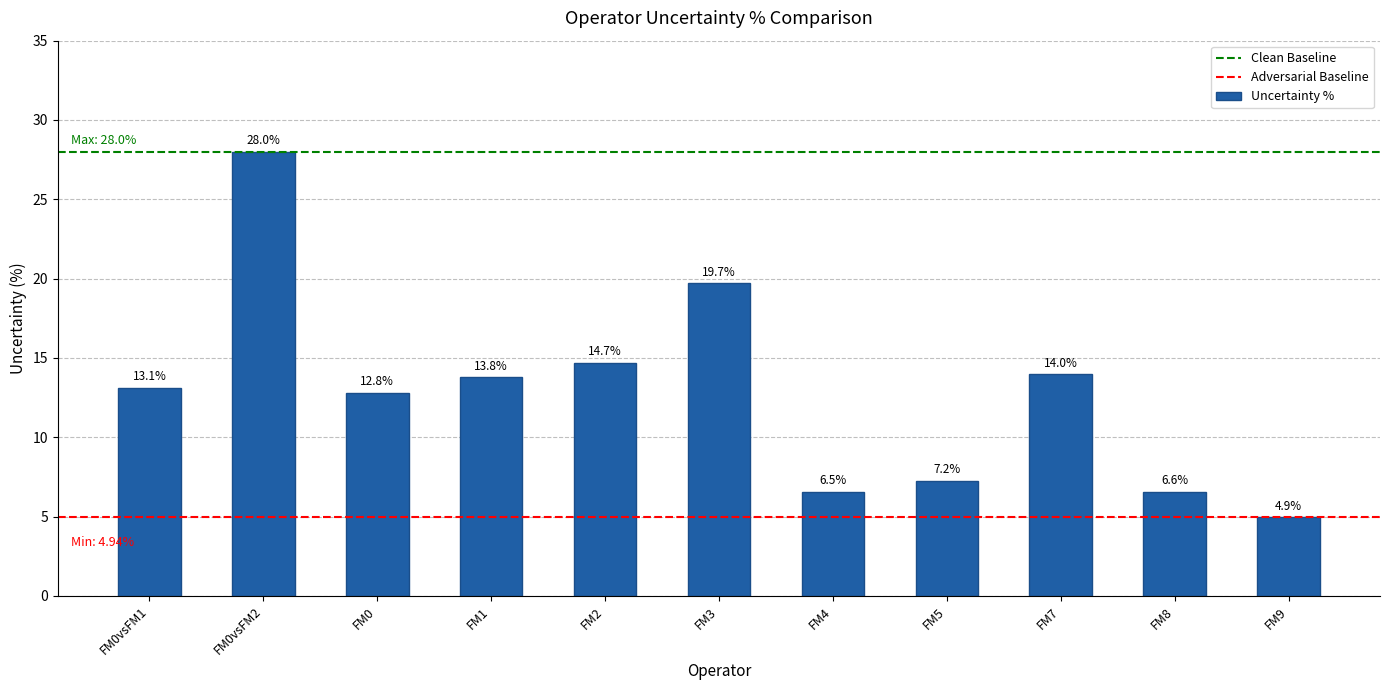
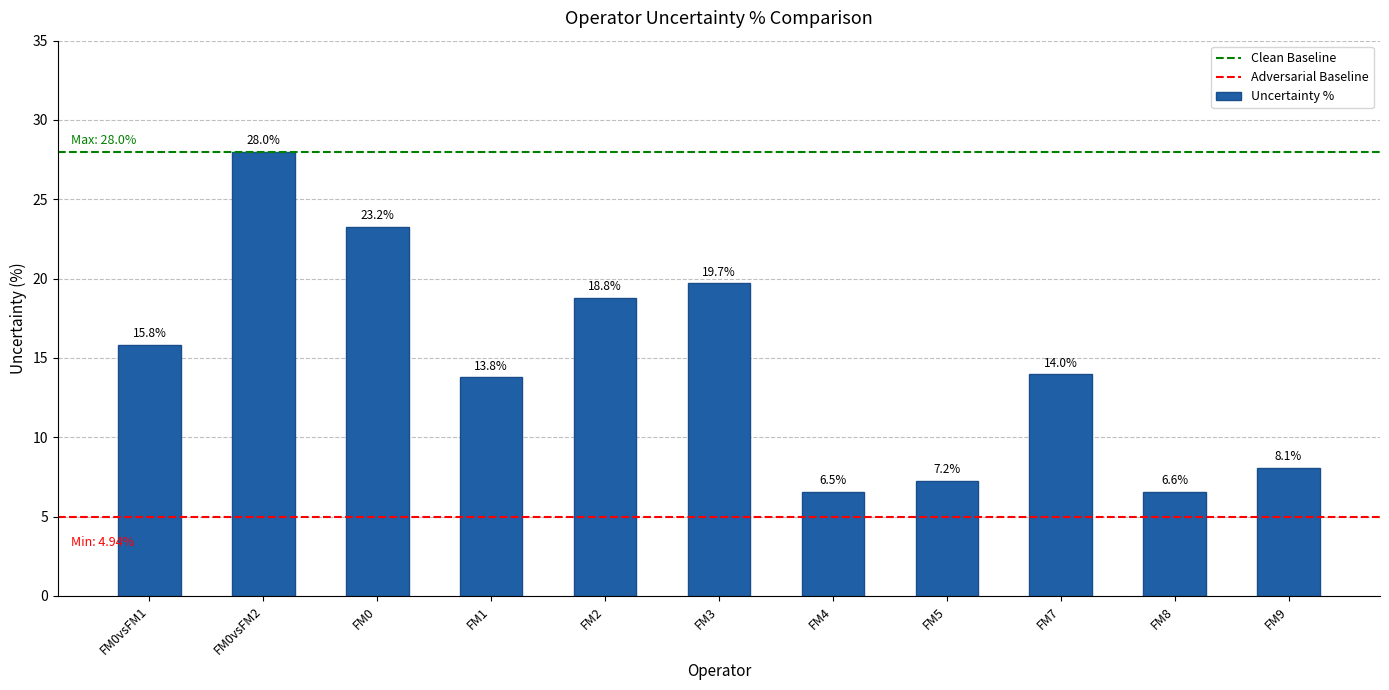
  {
-   "FM0vsFM1": "13.1%",
+   "FM0vsFM1": "15.8%",
    "FM0vsFM2": "28.0%",
-   "FM0": "12.8%",
+   "FM0": "23.2%",
    "FM1": "13.8%",
-   "FM2": "14.7%",
+   "FM2": "18.8%",
    "FM3": "19.7%",
    "FM4": "6.5%",
    "FM5": "7.2%",
    "FM7": "14.0%",
    "FM8": "6.6%",
-   "FM9": "4.9%"
+   "FM9": "8.1%"
  }
